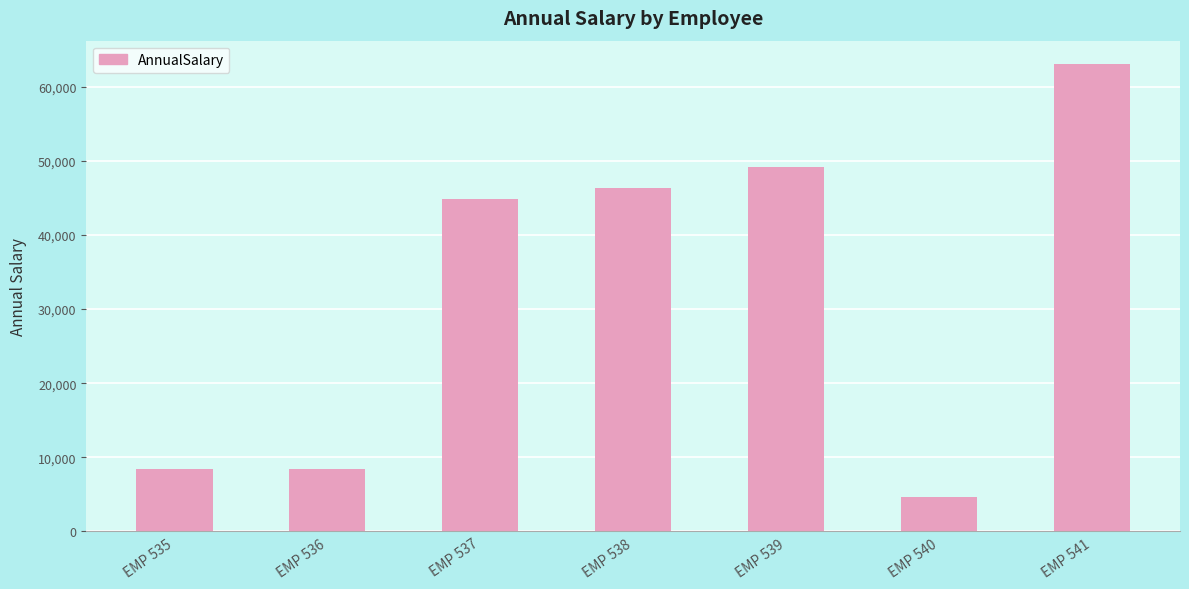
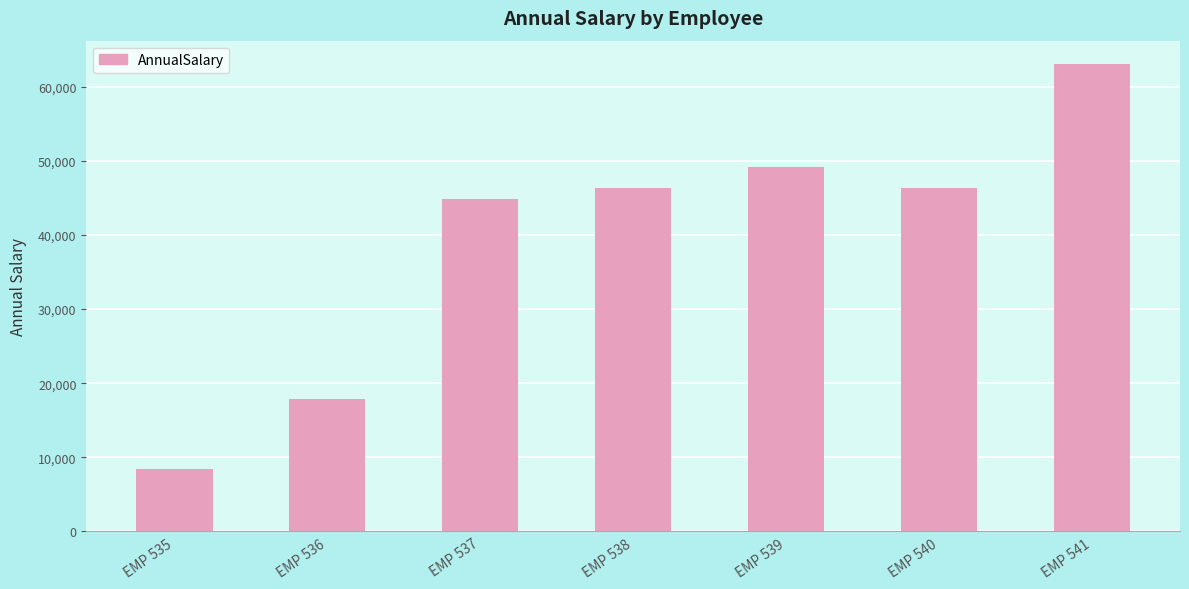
  {
    "EMP 535": "8,000",
-   "EMP 536": "8,000",
+   "EMP 536": "18,000",
    "EMP 537": "45,000",
    "EMP 538": "46,000",
    "EMP 539": "49,000",
-   "EMP 540": "5,000",
+   "EMP 540": "46,000",
    "EMP 541": "63,000"
  }
